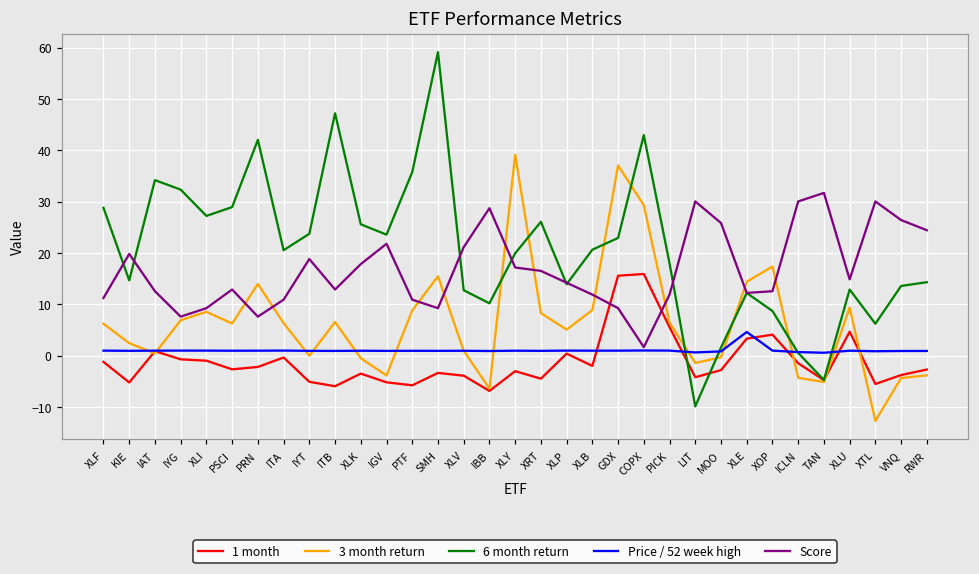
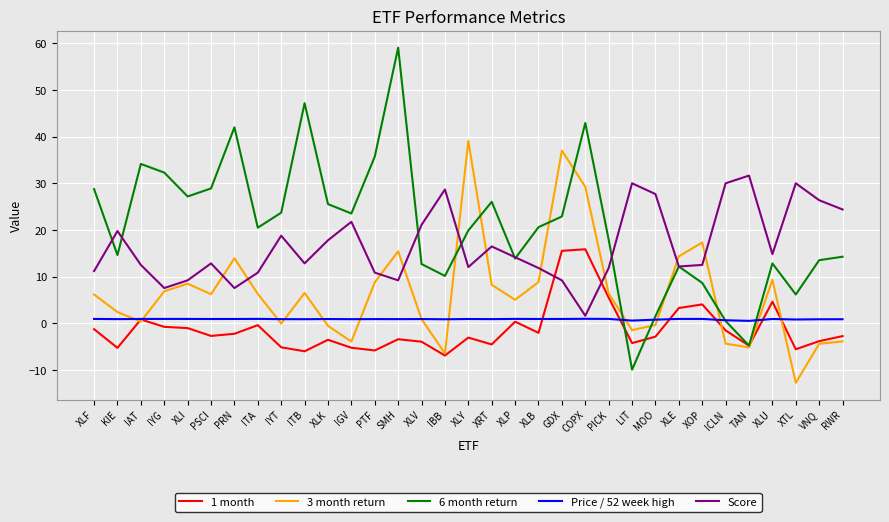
  {
    "1 month": {
      "XLF": -1,
      "KIE": -5,
      "IYG": -1,
      "XLI": -1,
      "PSCI": -3,
      "PRN": -2,
      "ITA": 0,
      "IYT": -5,
      "ITB": -6,
      "XLK": -4,
      "IGV": -5,
      "PTF": -6,
      "SMH": -3,
      "XLV": -4,
      "XLY": -3,
      "XRT": -4,
      "XLP": 0,
      "XLB": -2,
      "GDX": 16,
      "COPX": 16,
      "PICK": 6,
      "LIT": -4,
      "MOO": -3,
      "XLE": 3,
      "XOP": 4,
      "ICLN": -1,
      "XLU": 5,
      "XTL": -6,
      "VNQ": -4,
      "RWR": -3
    },
    "3 month return": {
      "XLF": 6,
      "KIE": 2,
      "IYG": 7,
      "XLI": 9,
      "PSCI": 6,
      "PRN": 14,
      "ITA": 6,
      "IYT": 0,
      "ITB": 7,
      "XLK": -1,
      "IGV": -4,
      "PTF": 9,
      "SMH": 15,
      "XLY": 39,
      "XRT": 8,
      "XLP": 5,
      "XLB": 9,
      "GDX": 37,
      "COPX": 29,
      "PICK": 6,
      "LIT": -1,
      "MOO": 0,
      "XLE": 14,
      "XOP": 17,
      "ICLN": -4,
      "XLU": 9,
      "XTL": -13,
      "VNQ": -4,
      "RWR": -4
    },
    "6 month return": {
      "XLF": 29,
      "KIE": 15,
      "IAT": 34,
      "IYG": 32,
      "XLI": 27,
      "PSCI": 29,
      "PRN": 42,
      "ITA": 21,
      "IYT": 24,
      "ITB": 47,
      "XLK": 26,
      "IGV": 24,
      "PTF": 36,
      "SMH": 59,
      "XLV": 13,
      "IBB": 10,
      "XLY": 20,
      "XRT": 26,
      "XLB": 21,
      "GDX": 23,
      "COPX": 43,
      "PICK": 18,
      "LIT": -10,
      "MOO": 2,
      "XOP": 9,
      "XLU": 13,
      "XTL": 6,
      "VNQ": 14,
      "RWR": 14
    },
    "Price / 52 week high": {
      "XLF": 1,
      "KIE": 1,
      "IYG": 1,
      "XLI": 1,
      "PSCI": 1,
      "PRN": 1,
      "ITA": 1,
      "IYT": 1,
      "ITB": 1,
      "XLK": 1,
      "IGV": 1,
      "PTF": 1,
      "SMH": 1,
      "IBB": 1,
      "XLY": 1,
      "XRT": 1,
      "XLP": 1,
      "XLB": 1,
      "GDX": 1,
      "COPX": 1,
      "PICK": 1,
      "LIT": 1,
      "MOO": 1,
-     "XLE": 5,
+     "XLE": 1,
      "XOP": 1,
      "TAN": 1,
      "XLU": 1,
      "XTL": 1,
      "VNQ": 1,
      "RWR": 1
    },
    "Score": {
      "XLF": 11,
      "KIE": 20,
      "IAT": 13,
      "IYG": 8,
      "XLI": 9,
      "PSCI": 13,
      "PRN": 8,
      "ITA": 11,
      "IYT": 19,
      "ITB": 13,
      "XLK": 18,
      "IGV": 22,
      "PTF": 11,
      "SMH": 9,
      "XLV": 21,
      "IBB": 29,
-     "XLY": 17,
+     "XLY": 12,
      "XRT": 17,
      "XLB": 12,
      "GDX": 9,
      "COPX": 2,
      "PICK": 12,
      "LIT": 30,
-     "MOO": 26,
+     "MOO": 28,
      "XOP": 13,
      "ICLN": 30,
      "TAN": 32,
      "XLU": 15,
      "XTL": 30,
      "VNQ": 26,
      "RWR": 24
    }
  }
